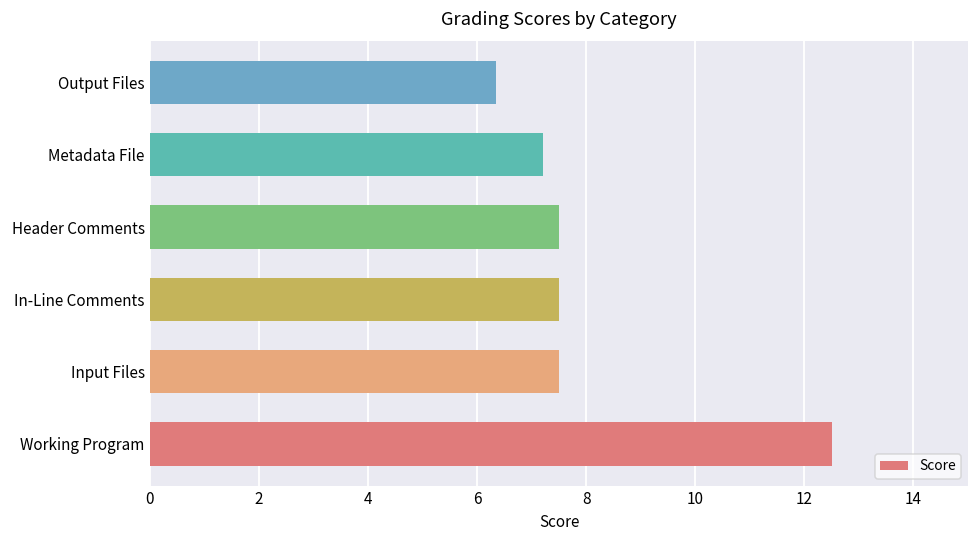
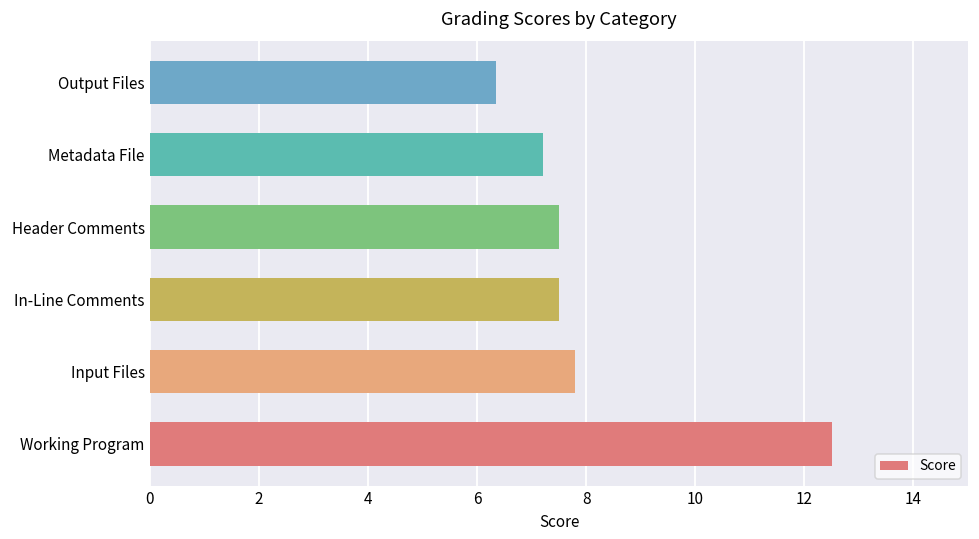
  {
    "Output Files": 6.3,
    "Metadata File": 7.2,
    "Header Comments": 7.5,
    "In-Line Comments": 7.5,
-   "Input Files": 7.5,
+   "Input Files": 7.8,
    "Working Program": 12.5
  }
